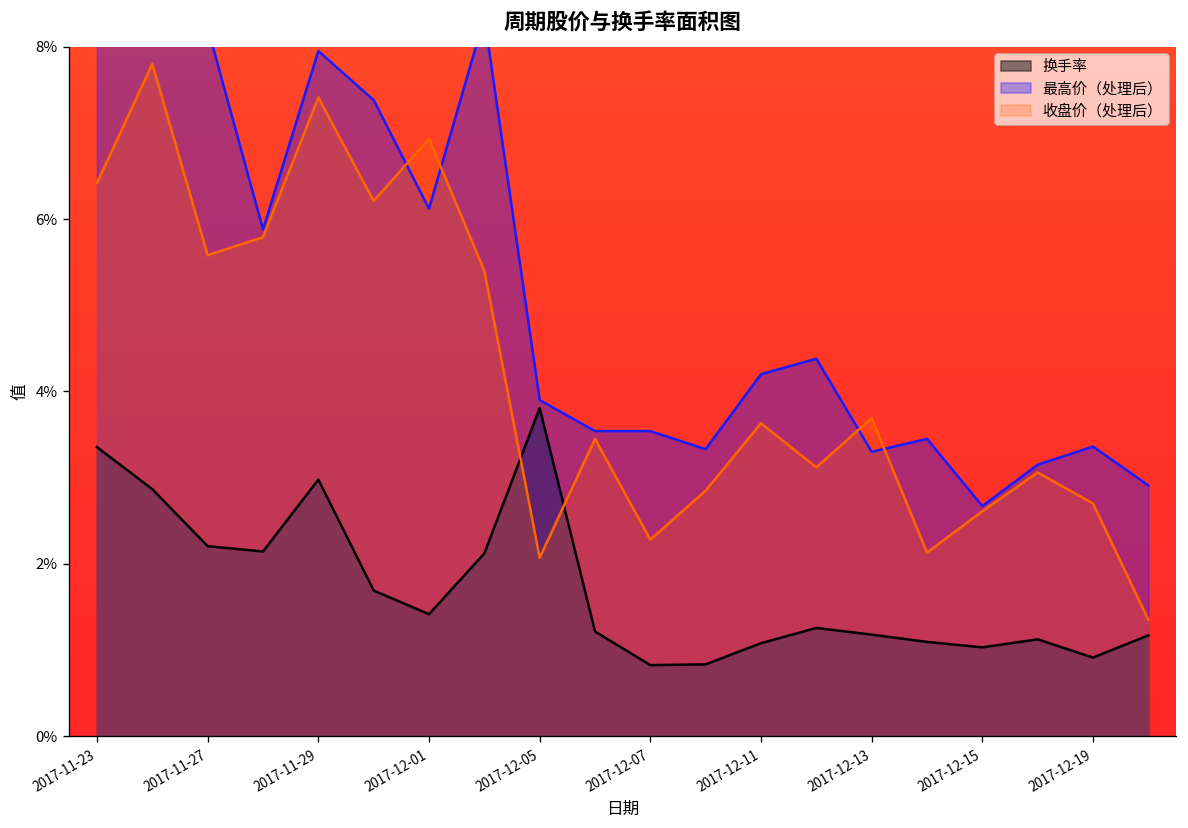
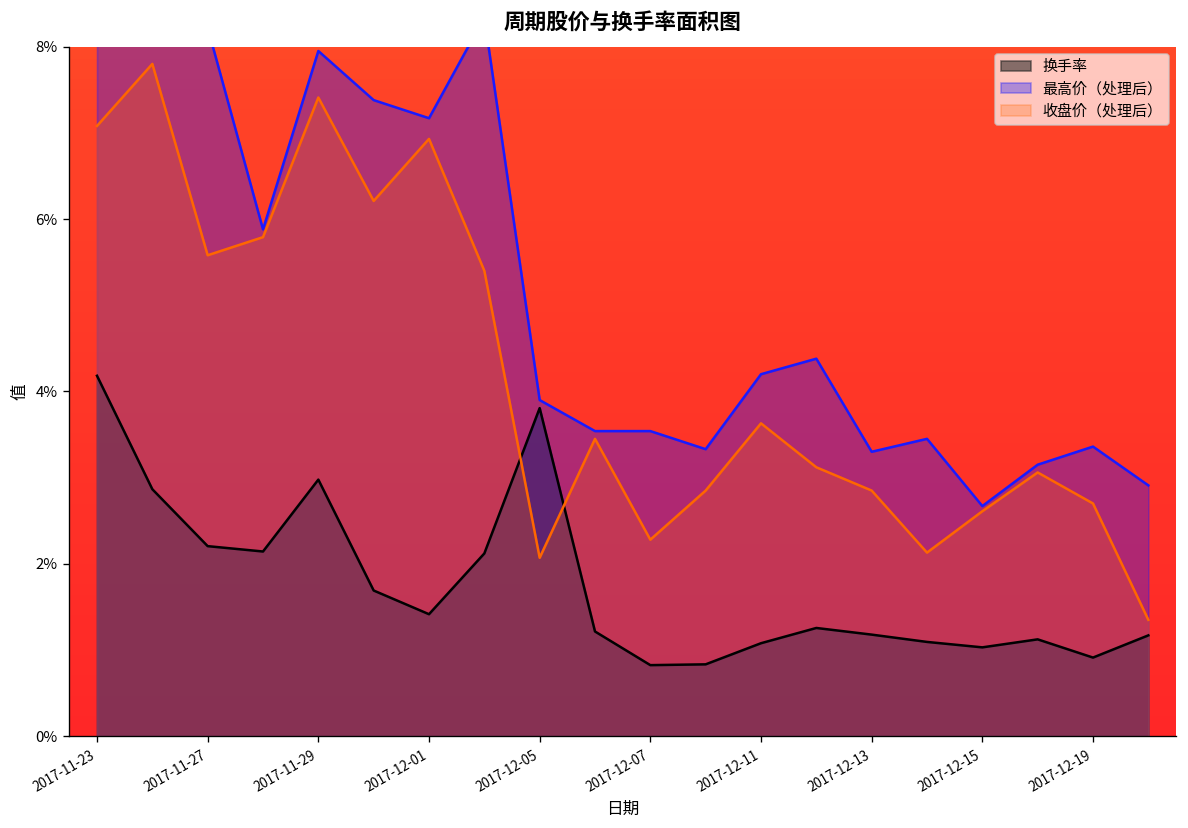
  {
    "换手率": {
-     "2017-11-23": "3.4%",
+     "2017-11-23": "4.2%",
      "2017-11-27": "2.2%",
      "2017-11-29": "3.0%",
      "2017-12-01": "1.4%",
      "2017-12-05": "3.8%",
      "2017-12-07": "0.8%",
      "2017-12-11": "1.1%",
      "2017-12-13": "1.2%",
      "2017-12-15": "1.0%",
      "2017-12-19": "0.9%"
    },
    "最高价（处理后）": {
      "2017-11-29": "7.9%",
-     "2017-12-01": "6.1%",
+     "2017-12-01": "7.2%",
      "2017-12-05": "3.9%",
      "2017-12-07": "3.5%",
      "2017-12-11": "4.2%",
      "2017-12-13": "3.3%",
      "2017-12-15": "2.7%",
      "2017-12-19": "3.4%"
    },
    "收盘价（处理后）": {
-     "2017-11-23": "6.4%",
+     "2017-11-23": "7.1%",
      "2017-11-27": "5.6%",
      "2017-11-29": "7.4%",
      "2017-12-01": "6.9%",
      "2017-12-05": "2.1%",
      "2017-12-07": "2.3%",
      "2017-12-11": "3.6%",
-     "2017-12-13": "3.7%",
+     "2017-12-13": "2.8%",
      "2017-12-15": "2.6%",
      "2017-12-19": "2.7%"
    }
  }
